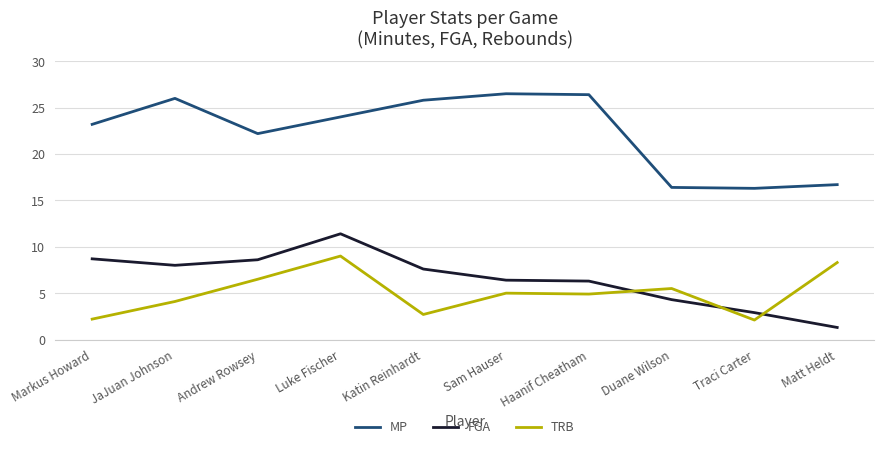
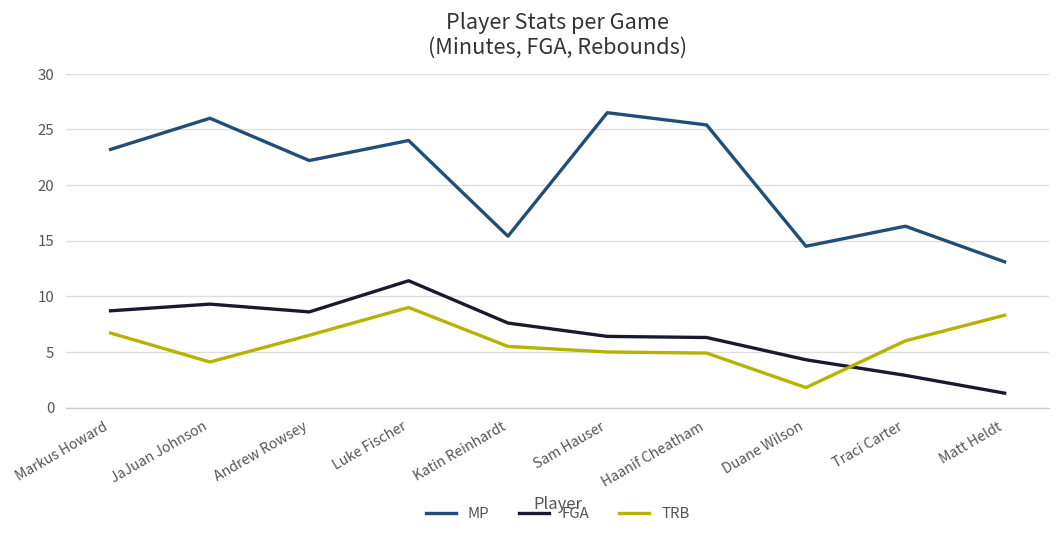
  {
    "MP": {
      "Markus Howard": 23,
      "JaJuan Johnson": 26,
      "Andrew Rowsey": 22,
      "Luke Fischer": 24,
-     "Katin Reinhardt": 26,
+     "Katin Reinhardt": 15,
      "Sam Hauser": 27,
-     "Haanif Cheatham": 26,
-     "Duane Wilson": 16,
+     "Haanif Cheatham": 25,
+     "Duane Wilson": 15,
      "Traci Carter": 16,
-     "Matt Heldt": 17
+     "Matt Heldt": 13
    },
    "FGA": {
      "Markus Howard": 9,
-     "JaJuan Johnson": 8,
+     "JaJuan Johnson": 9,
      "Andrew Rowsey": 9,
      "Luke Fischer": 11,
      "Katin Reinhardt": 8,
      "Sam Hauser": 6,
      "Haanif Cheatham": 6,
      "Duane Wilson": 4,
      "Traci Carter": 3,
      "Matt Heldt": 1
    },
    "TRB": {
-     "Markus Howard": 2,
+     "Markus Howard": 7,
      "JaJuan Johnson": 4,
      "Andrew Rowsey": 7,
      "Luke Fischer": 9,
-     "Katin Reinhardt": 3,
+     "Katin Reinhardt": 6,
      "Sam Hauser": 5,
      "Haanif Cheatham": 5,
-     "Duane Wilson": 6,
-     "Traci Carter": 2,
+     "Duane Wilson": 2,
+     "Traci Carter": 6,
      "Matt Heldt": 8
    }
  }
